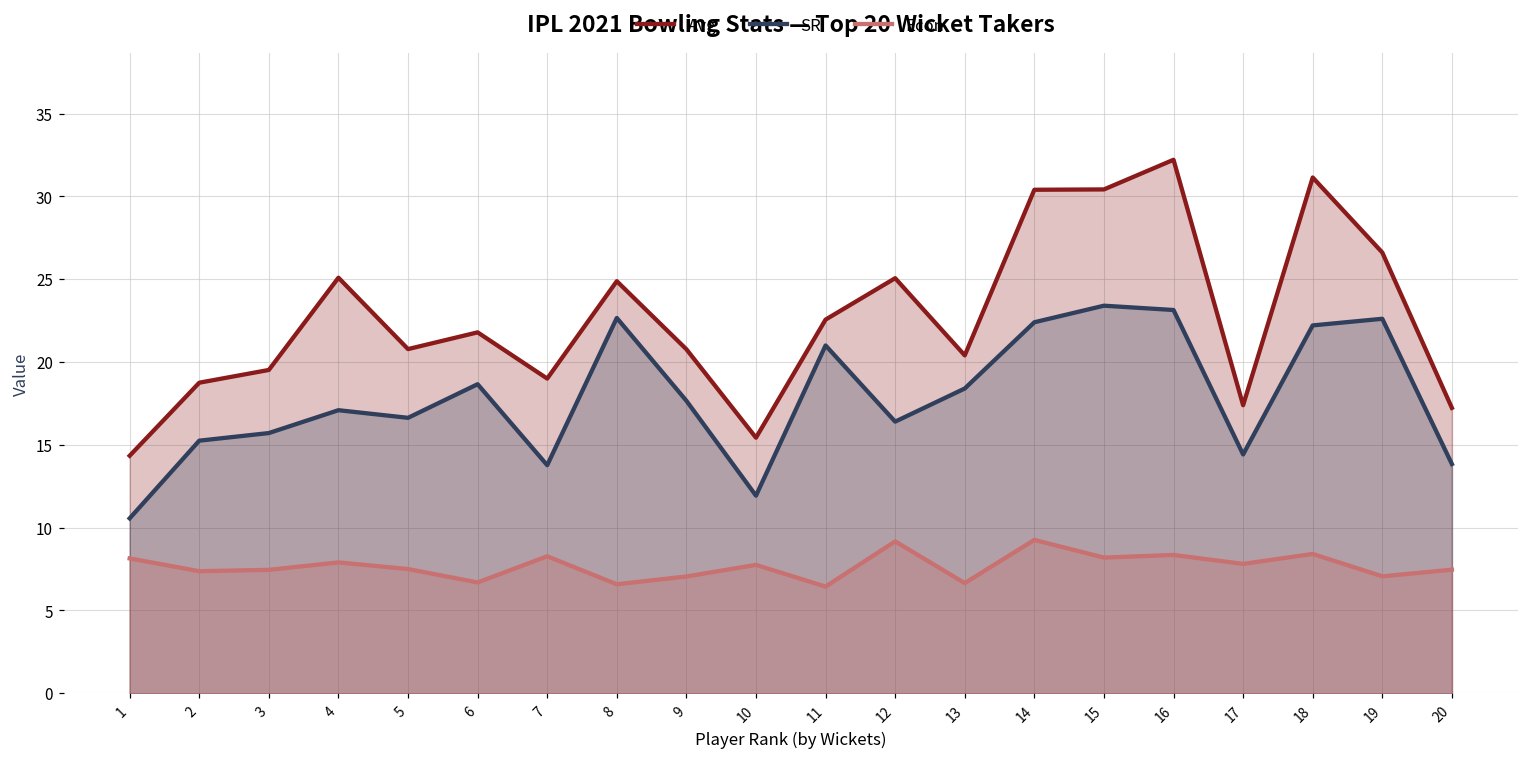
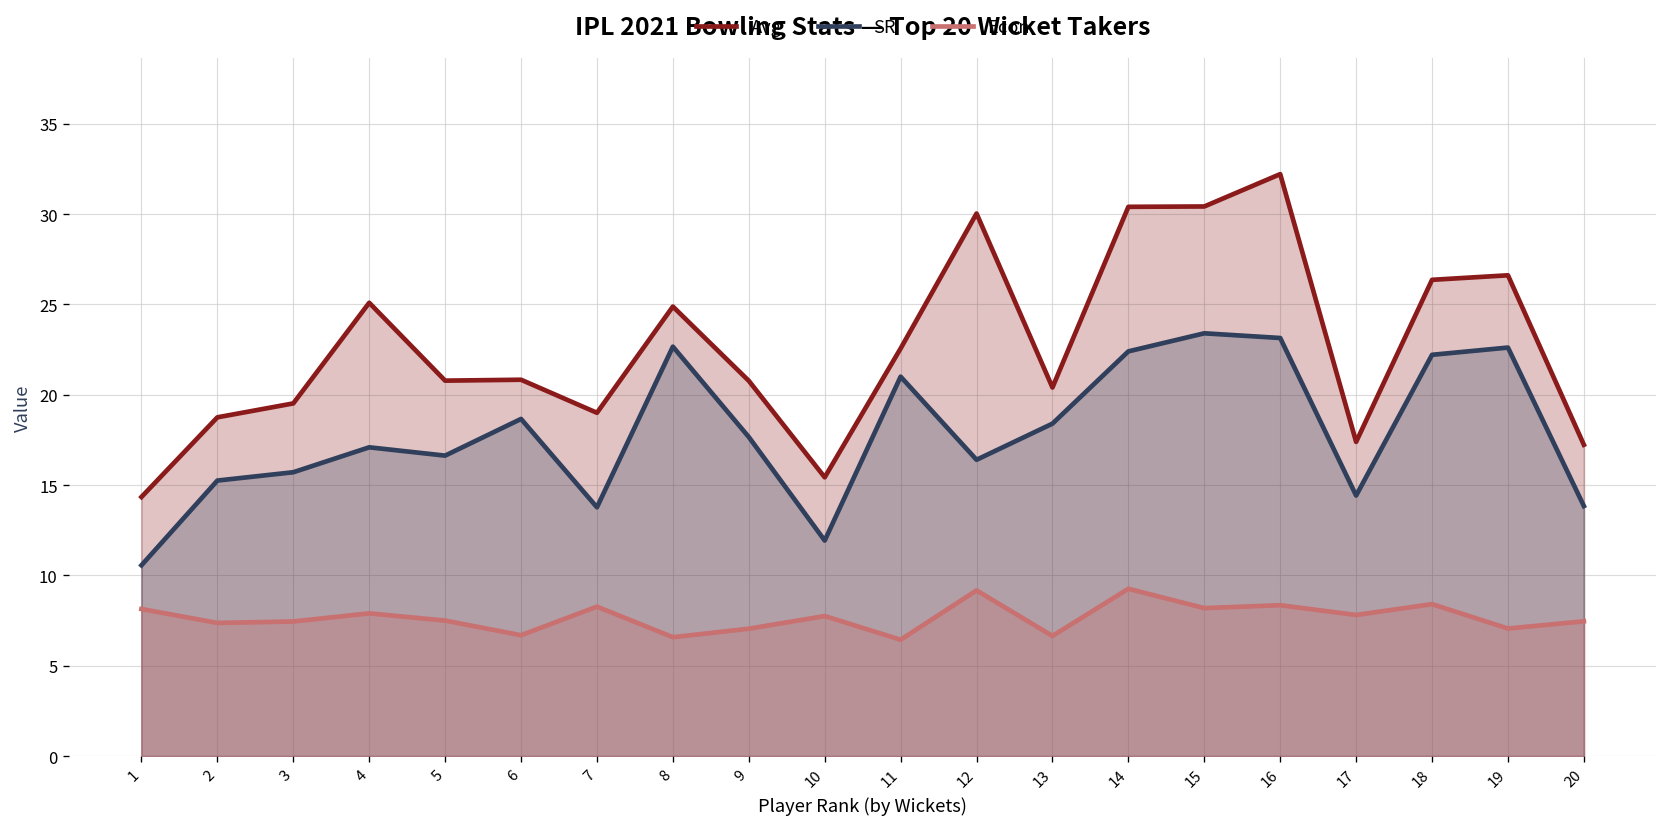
  {
    "Avg": {
      "1": 14.3,
      "2": 18.8,
      "3": 19.5,
      "4": 25.1,
      "5": 20.8,
-     "6": 21.8,
+     "6": 20.8,
      "7": 19.0,
      "8": 24.9,
      "9": 20.8,
      "10": 15.4,
      "11": 22.6,
-     "12": 25.1,
+     "12": 30.0,
      "13": 20.4,
      "14": 30.4,
      "15": 30.4,
      "16": 32.2,
      "17": 17.4,
-     "18": 31.1,
+     "18": 26.4,
      "19": 26.6,
      "20": 17.2
    },
    "SR": {
      "1": 10.6,
      "2": 15.3,
      "3": 15.7,
      "4": 17.1,
      "5": 16.6,
      "6": 18.7,
      "7": 13.8,
      "8": 22.7,
      "9": 17.7,
      "10": 11.9,
      "11": 21.0,
      "12": 16.4,
      "13": 18.4,
      "14": 22.4,
      "15": 23.4,
      "16": 23.1,
      "17": 14.4,
      "18": 22.2,
      "19": 22.6,
      "20": 13.8
    },
    "Econ": {
      "1": 8.1,
      "2": 7.4,
      "3": 7.5,
      "4": 7.9,
      "5": 7.5,
      "6": 6.7,
      "7": 8.3,
      "8": 6.6,
      "9": 7.1,
      "10": 7.8,
      "11": 6.4,
      "12": 9.2,
      "13": 6.7,
      "14": 9.3,
      "15": 8.2,
      "16": 8.4,
      "17": 7.8,
      "18": 8.4,
      "19": 7.1,
      "20": 7.5
    }
  }
